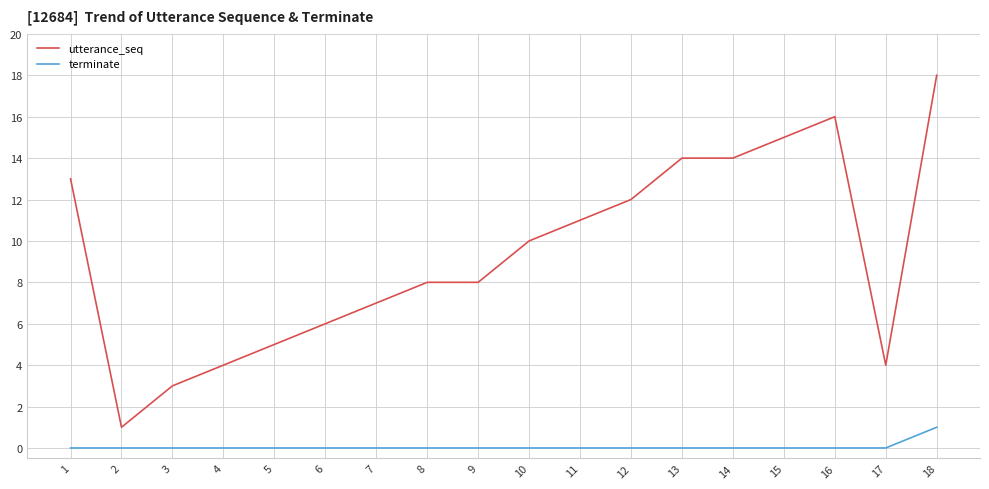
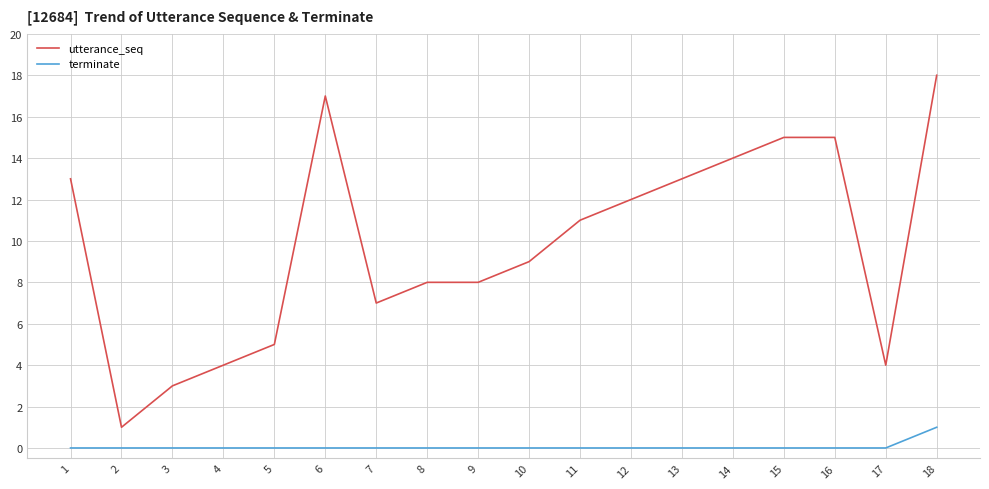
  {
    "utterance_seq": {
      "1": 13,
      "2": 1,
      "3": 3,
      "4": 4,
      "5": 5,
-     "6": 6,
+     "6": 17,
      "7": 7,
      "8": 8,
      "9": 8,
-     "10": 10,
+     "10": 9,
      "11": 11,
      "12": 12,
-     "13": 14,
+     "13": 13,
      "14": 14,
      "15": 15,
-     "16": 16,
+     "16": 15,
      "17": 4,
      "18": 18
    },
    "terminate": {
      "1": 0,
      "2": 0,
      "3": 0,
      "4": 0,
      "5": 0,
      "6": 0,
      "7": 0,
      "8": 0,
      "9": 0,
      "10": 0,
      "11": 0,
      "12": 0,
      "13": 0,
      "14": 0,
      "15": 0,
      "16": 0,
      "17": 0,
      "18": 1
    }
  }
